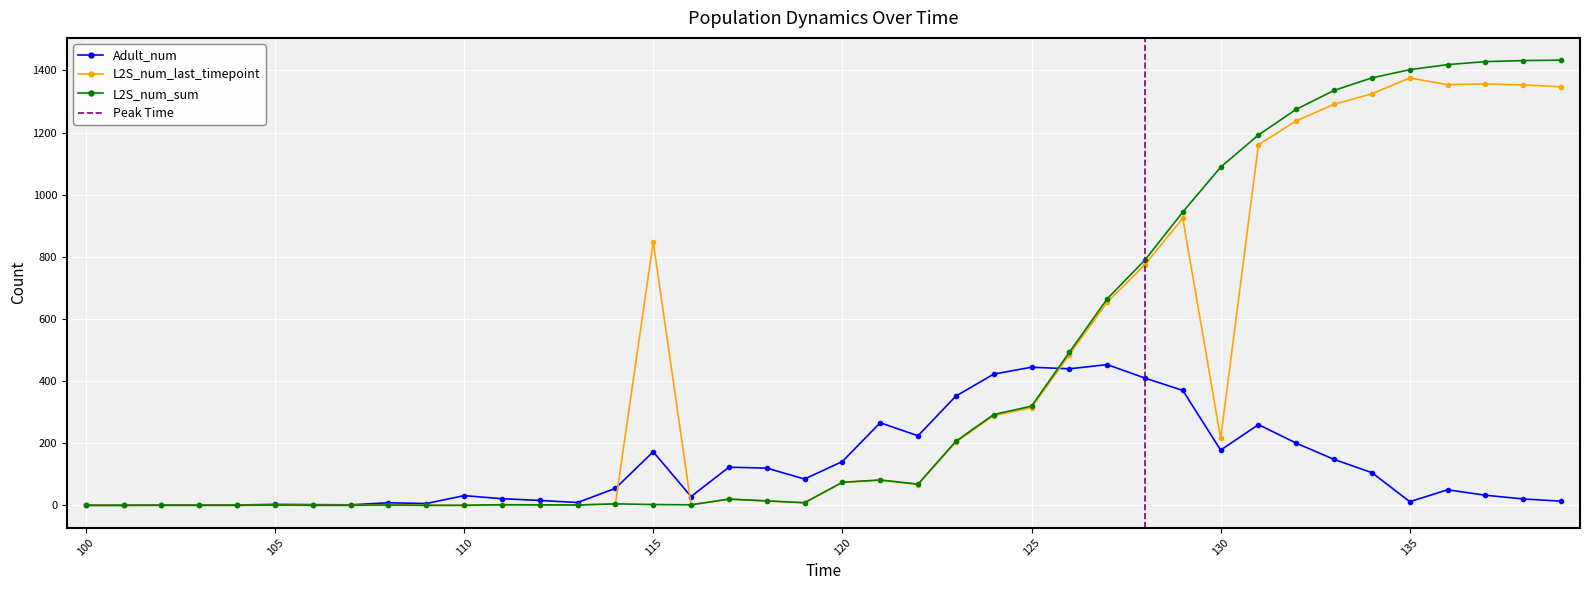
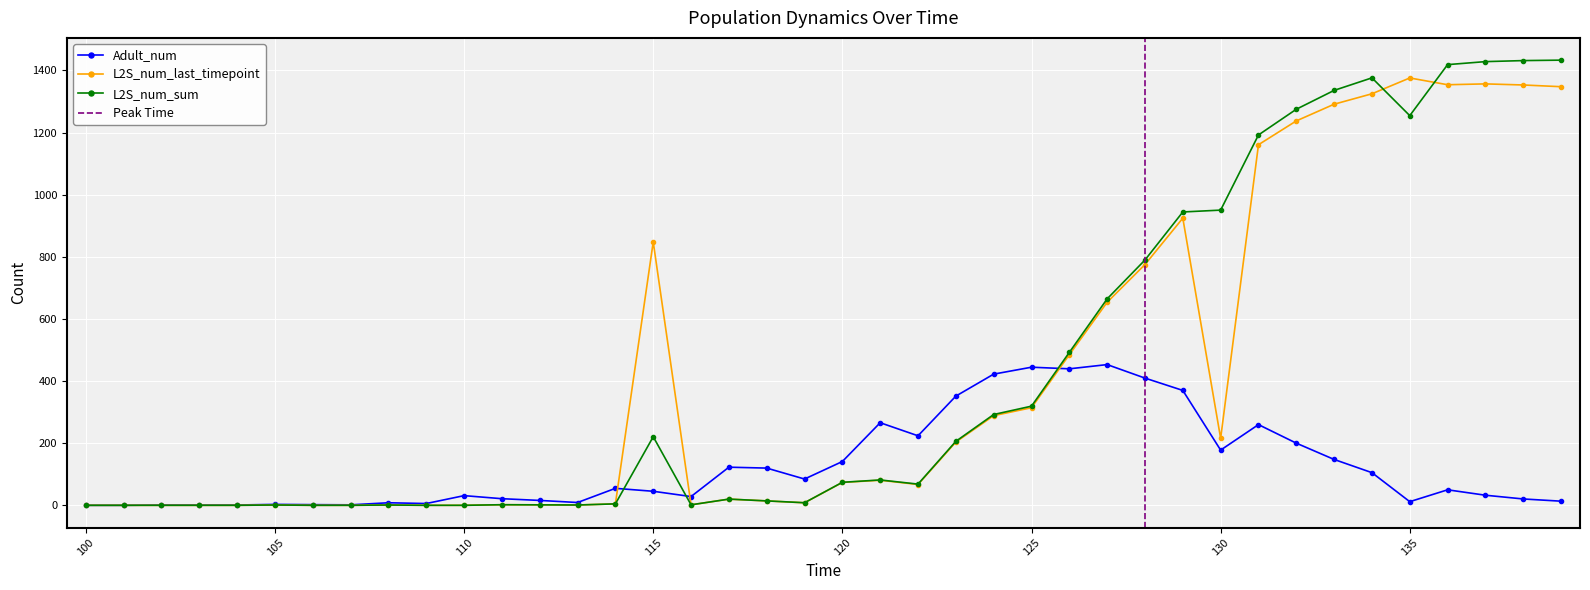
  {
    "Adult_num": {
      "110": 30,
-     "115": 170,
+     "115": 50,
      "120": 140,
      "125": 440,
      "130": 180,
      "135": 10
    },
    "L2S_num_last_timepoint": {
      "115": 850,
      "130": 220,
      "135": 1380
    },
    "L2S_num_sum": {
-     "115": 0,
-     "130": 1090,
-     "135": 1400
+     "115": 220,
+     "130": 950,
+     "135": 1250
    }
  }
